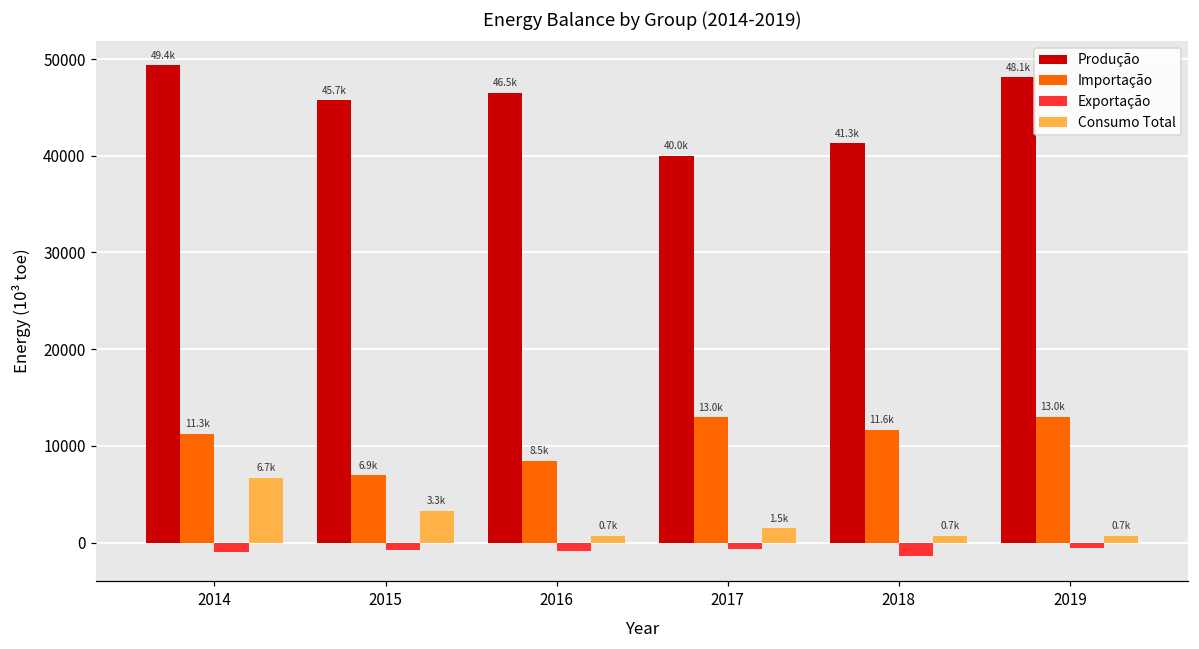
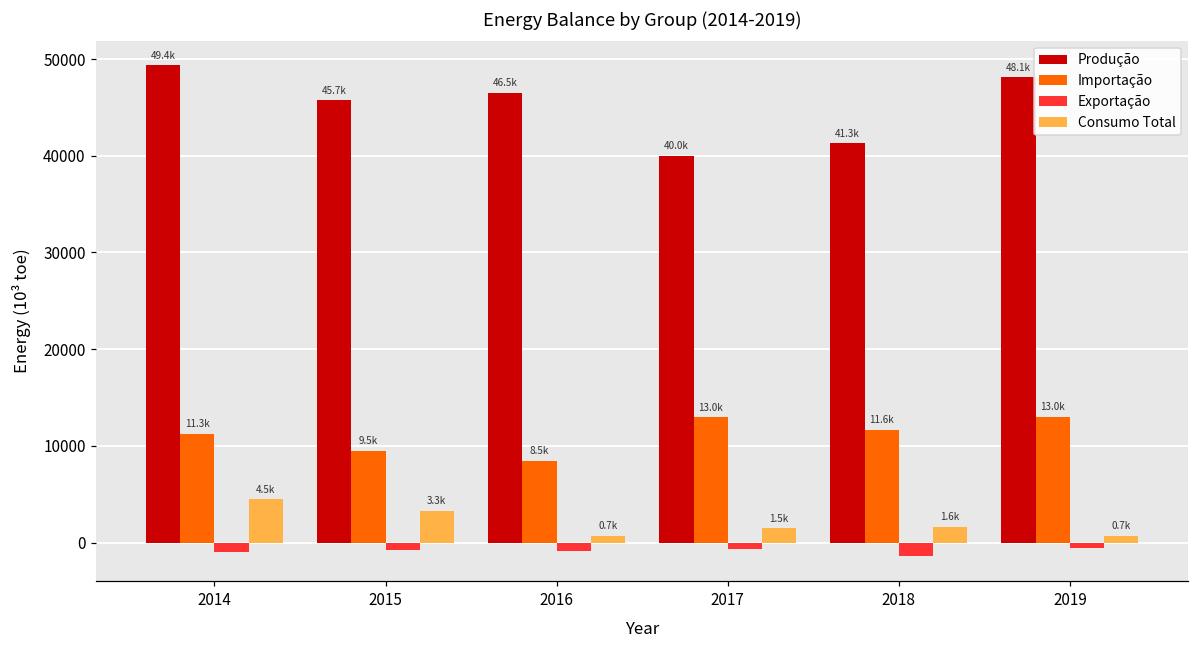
  {
    "Produção": {
      "2014": "49.4k",
      "2015": "45.7k",
      "2016": "46.5k",
      "2017": "40.0k",
      "2018": "41.3k",
      "2019": "48.1k"
    },
    "Importação": {
      "2014": "11.3k",
-     "2015": "6.9k",
+     "2015": "9.5k",
      "2016": "8.5k",
      "2017": "13.0k",
      "2018": "11.6k",
      "2019": "13.0k"
    },
    "Exportação": {
      "2014": "-1000",
      "2015": "-1000",
      "2016": "-1000",
      "2017": "-1000",
      "2018": "-1000",
      "2019": "-1000"
    },
    "Consumo Total": {
-     "2014": "6.7k",
+     "2014": "4.5k",
      "2015": "3.3k",
      "2016": "0.7k",
      "2017": "1.5k",
-     "2018": "0.7k",
+     "2018": "1.6k",
      "2019": "0.7k"
    }
  }
